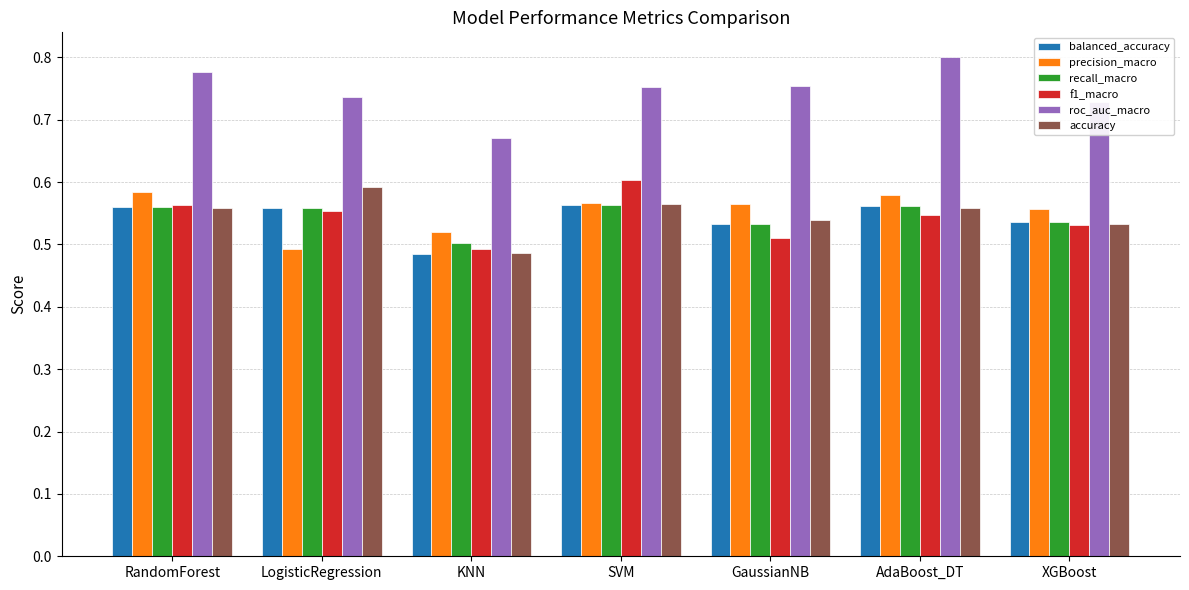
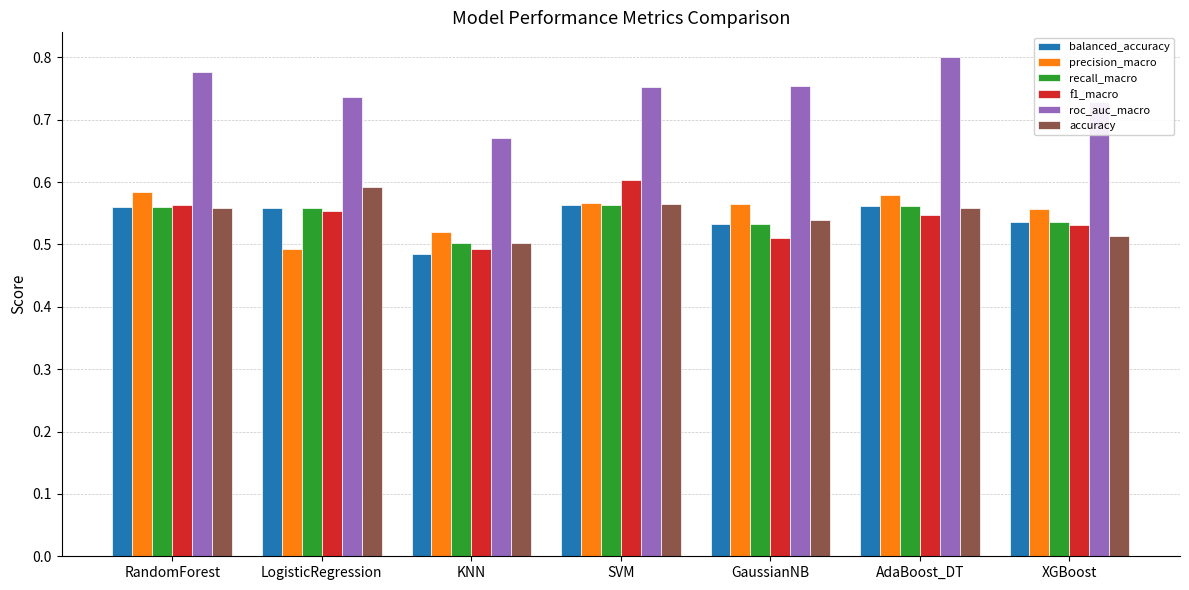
  {
    "balanced_accuracy": {
      "RandomForest": 0.56,
      "LogisticRegression": 0.56,
      "KNN": 0.49,
      "SVM": 0.56,
      "GaussianNB": 0.53,
      "AdaBoost_DT": 0.56,
      "XGBoost": 0.54
    },
    "precision_macro": {
      "RandomForest": 0.58,
      "LogisticRegression": 0.49,
      "KNN": 0.52,
      "SVM": 0.57,
      "GaussianNB": 0.57,
      "AdaBoost_DT": 0.58,
      "XGBoost": 0.56
    },
    "recall_macro": {
      "RandomForest": 0.56,
      "LogisticRegression": 0.56,
      "KNN": 0.50,
      "SVM": 0.56,
      "GaussianNB": 0.53,
      "AdaBoost_DT": 0.56,
      "XGBoost": 0.54
    },
    "f1_macro": {
      "RandomForest": 0.56,
      "LogisticRegression": 0.55,
      "KNN": 0.49,
      "SVM": 0.60,
      "GaussianNB": 0.51,
      "AdaBoost_DT": 0.55,
      "XGBoost": 0.53
    },
    "roc_auc_macro": {
      "RandomForest": 0.78,
      "LogisticRegression": 0.74,
      "KNN": 0.67,
      "SVM": 0.75,
      "GaussianNB": 0.75,
      "AdaBoost_DT": 0.80
    },
    "accuracy": {
      "RandomForest": 0.56,
      "LogisticRegression": 0.59,
-     "KNN": 0.49,
+     "KNN": 0.50,
      "SVM": 0.56,
      "GaussianNB": 0.54,
      "AdaBoost_DT": 0.56,
-     "XGBoost": 0.53
+     "XGBoost": 0.51
    }
  }
